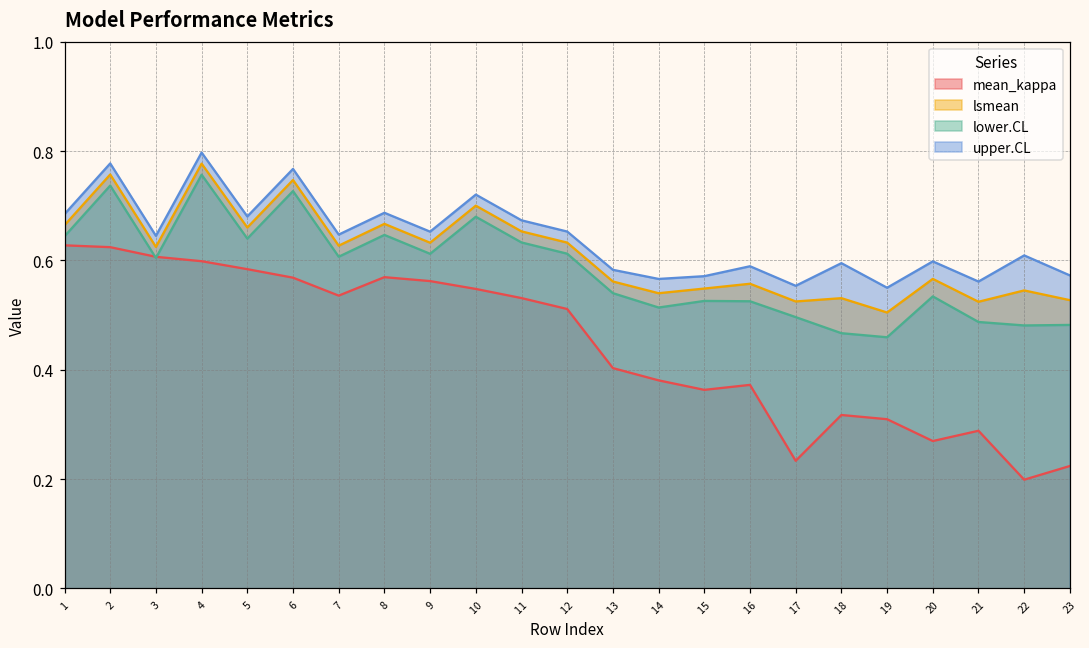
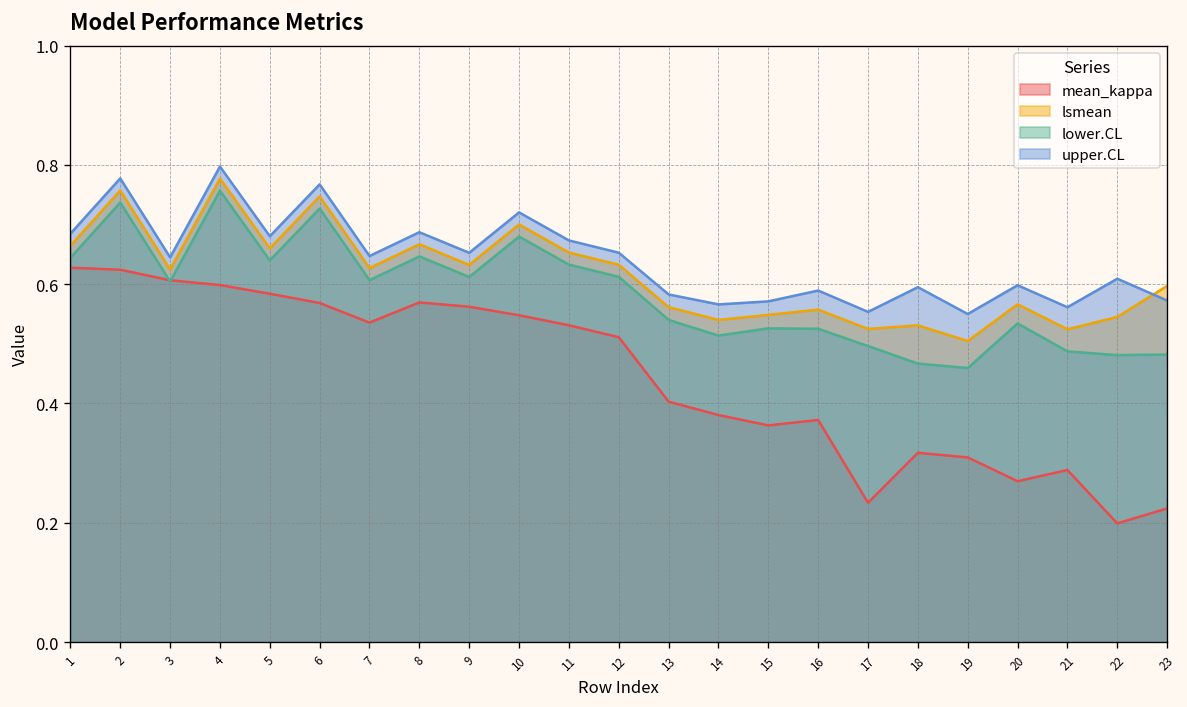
  {
    "mean_kappa": {
      "1": 0.63,
      "2": 0.62,
      "4": 0.60,
      "5": 0.58,
      "6": 0.57,
      "7": 0.54,
      "8": 0.57,
      "9": 0.56,
      "10": 0.55,
      "11": 0.53,
      "12": 0.51,
      "13": 0.40,
      "14": 0.38,
      "15": 0.36,
      "16": 0.37,
      "17": 0.23,
      "18": 0.32,
      "19": 0.31,
      "20": 0.27,
      "21": 0.29,
      "22": 0.20,
      "23": 0.22
    },
    "lsmean": {
      "1": 0.66,
      "2": 0.76,
      "3": 0.62,
      "4": 0.78,
      "5": 0.66,
      "6": 0.75,
      "7": 0.63,
      "8": 0.67,
      "9": 0.63,
      "10": 0.70,
      "11": 0.65,
      "12": 0.63,
      "13": 0.56,
      "14": 0.54,
      "15": 0.55,
      "16": 0.56,
      "17": 0.52,
      "18": 0.53,
      "19": 0.50,
      "20": 0.57,
      "21": 0.52,
      "22": 0.55,
-     "23": 0.53
+     "23": 0.60
    }
  }
